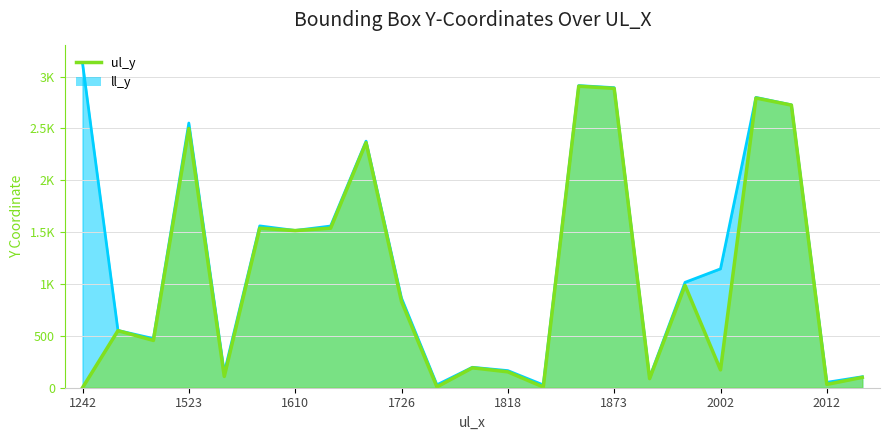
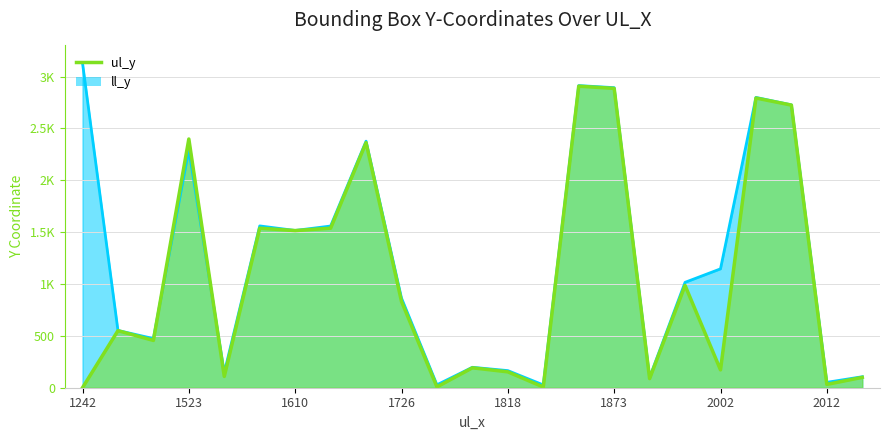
  {
    "ll_y": {
      "1242": 3130,
-     "1523": 2550,
+     "1523": 2300,
      "1726": 860,
      "2002": 1150
    },
    "ul_y": {
      "1242": 0,
-     "1523": 2500,
+     "1523": 2400,
      "1726": 830,
      "2002": 170
    }
  }
